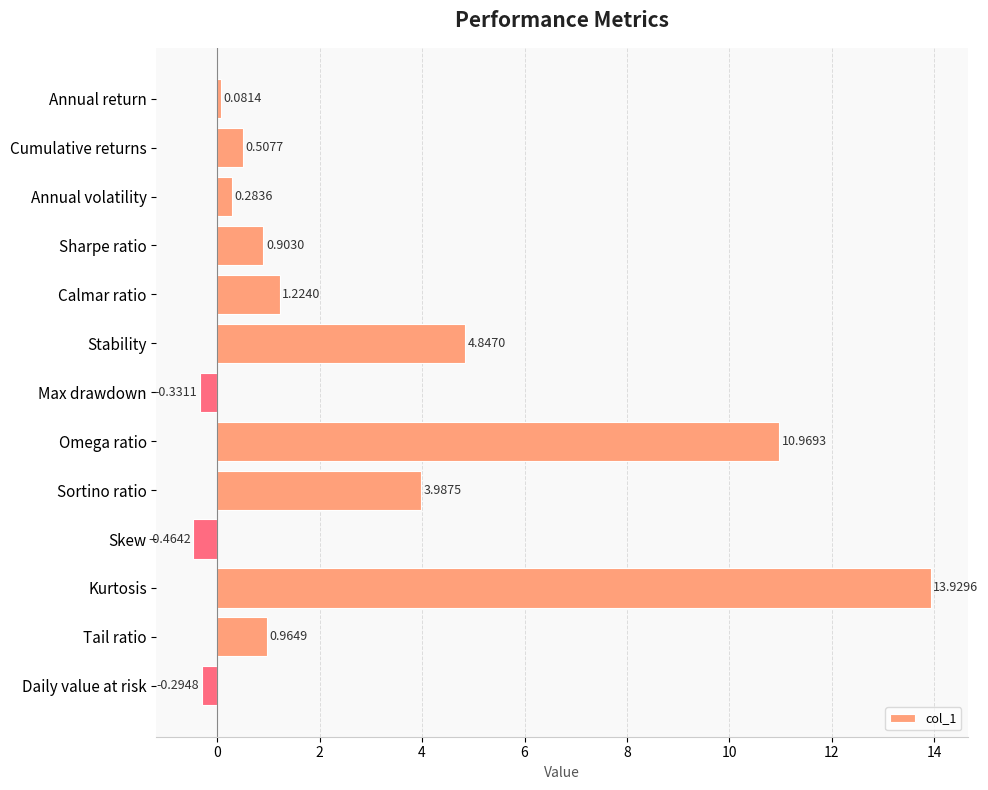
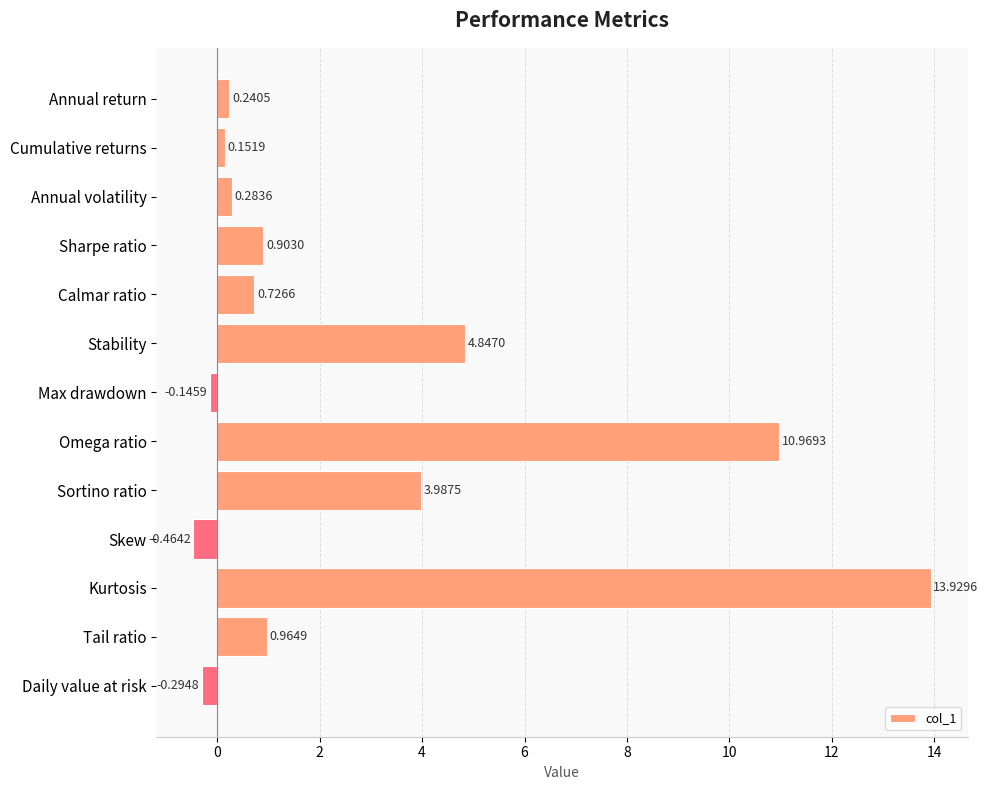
  {
-   "Annual return": 0.0814,
-   "Cumulative returns": 0.5077,
+   "Annual return": 0.2405,
+   "Cumulative returns": 0.1519,
    "Annual volatility": 0.2836,
    "Sharpe ratio": 0.9030,
-   "Calmar ratio": 1.2240,
+   "Calmar ratio": 0.7266,
    "Stability": 4.8470,
-   "Max drawdown": -0.3311,
+   "Max drawdown": -0.1459,
    "Omega ratio": 10.9693,
    "Sortino ratio": 3.9875,
    "Skew": -0.4642,
    "Kurtosis": 13.9296,
    "Tail ratio": 0.9649,
    "Daily value at risk": -0.2948
  }
